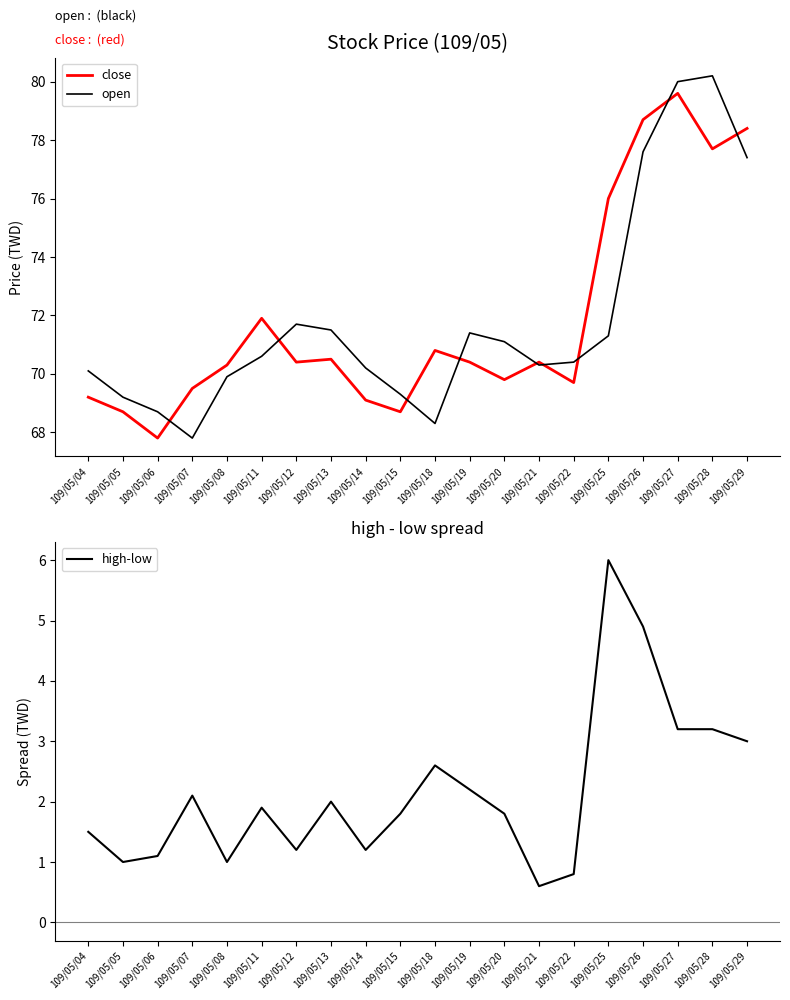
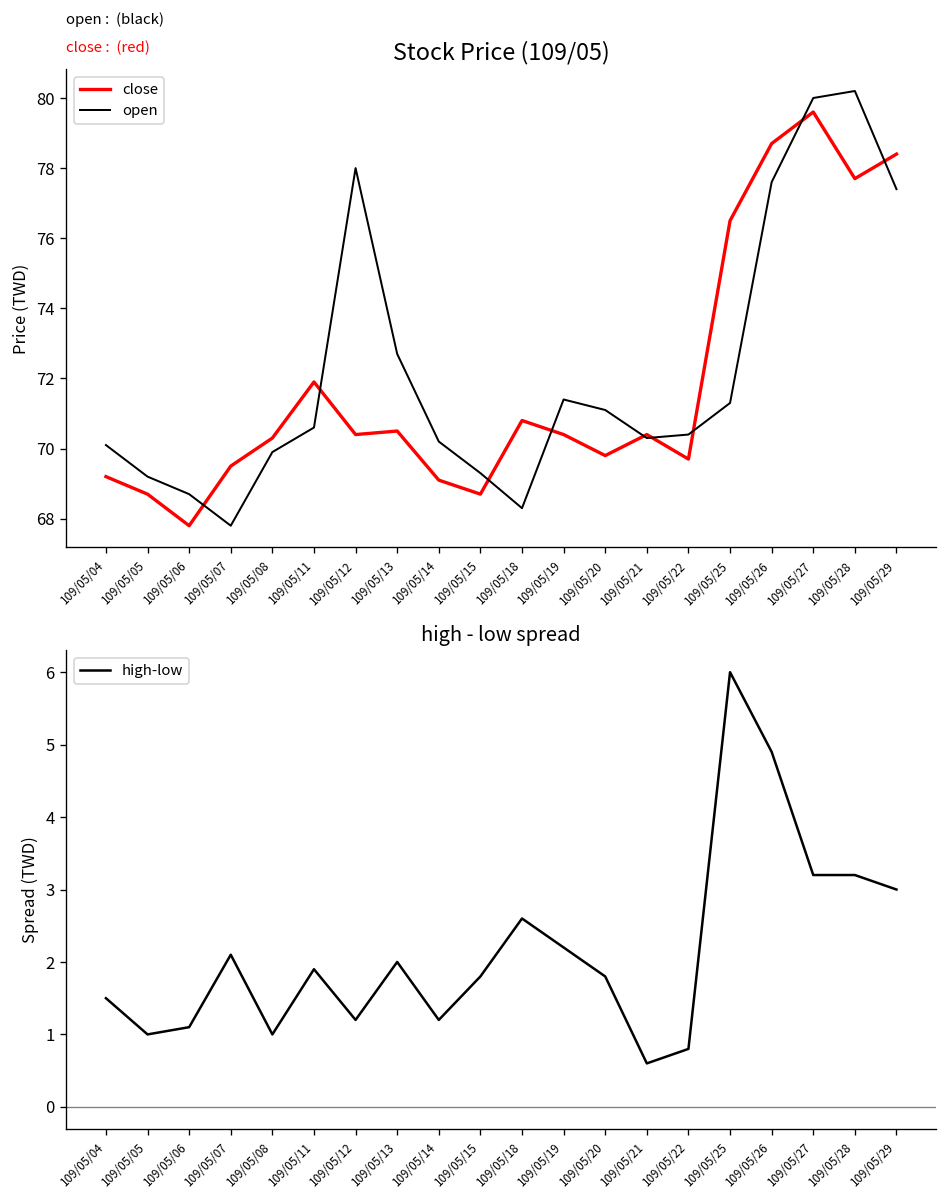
  {
    "Stock Price (109/05)": {
      "close": {
        "109/05/04": 69.2,
        "109/05/05": 68.7,
        "109/05/06": 67.8,
        "109/05/07": 69.5,
        "109/05/08": 70.3,
        "109/05/11": 71.9,
        "109/05/12": 70.4,
        "109/05/13": 70.5,
        "109/05/14": 69.1,
        "109/05/15": 68.7,
        "109/05/18": 70.8,
        "109/05/19": 70.4,
        "109/05/20": 69.8,
        "109/05/21": 70.4,
        "109/05/22": 69.7,
-       "109/05/25": 76.0,
+       "109/05/25": 76.5,
        "109/05/26": 78.7,
        "109/05/27": 79.6,
        "109/05/28": 77.7,
        "109/05/29": 78.4
      },
      "open": {
        "109/05/04": 70.1,
        "109/05/05": 69.2,
        "109/05/06": 68.7,
        "109/05/07": 67.8,
        "109/05/08": 69.9,
        "109/05/11": 70.6,
-       "109/05/12": 71.7,
-       "109/05/13": 71.5,
+       "109/05/12": 78.0,
+       "109/05/13": 72.7,
        "109/05/14": 70.2,
        "109/05/15": 69.3,
        "109/05/18": 68.3,
        "109/05/19": 71.4,
        "109/05/20": 71.1,
        "109/05/21": 70.3,
        "109/05/22": 70.4,
        "109/05/25": 71.3,
        "109/05/26": 77.6,
        "109/05/27": 80.0,
        "109/05/28": 80.2,
        "109/05/29": 77.4
      }
    },
    "high - low spread": {
      "109/05/04": 1.5,
      "109/05/05": 1.0,
      "109/05/06": 1.1,
      "109/05/07": 2.1,
      "109/05/08": 1.0,
      "109/05/11": 1.9,
      "109/05/12": 1.2,
      "109/05/13": 2.0,
      "109/05/14": 1.2,
      "109/05/15": 1.8,
      "109/05/18": 2.6,
      "109/05/19": 2.2,
      "109/05/20": 1.8,
      "109/05/21": 0.6,
      "109/05/22": 0.8,
      "109/05/25": 6.0,
      "109/05/26": 4.9,
      "109/05/27": 3.2,
      "109/05/28": 3.2,
      "109/05/29": 3.0
    }
  }
